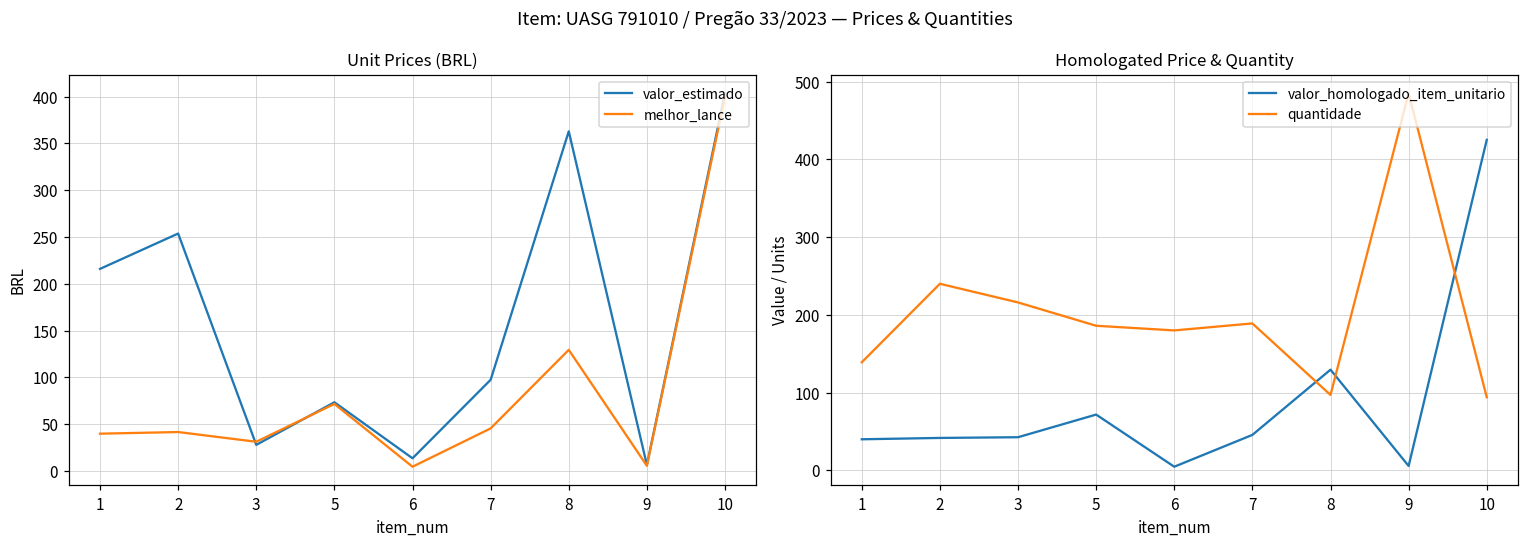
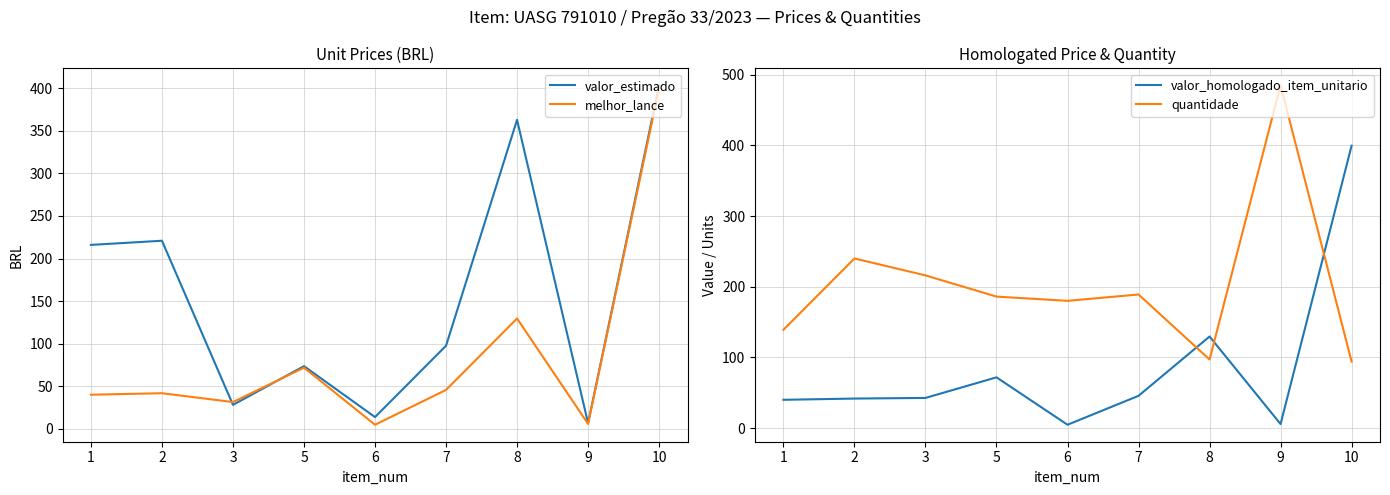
  {
    "Unit Prices (BRL)": {
      "valor_estimado": {
        "1": 220,
-       "2": 250,
+       "2": 220,
        "3": 30,
        "6": 10,
        "7": 100,
        "8": 360
      },
      "melhor_lance": {
        "1": 40,
        "2": 40,
        "3": 30,
        "6": 0,
        "7": 50,
        "8": 130
      }
    },
    "Homologated Price & Quantity": {
      "valor_homologado_item_unitario": {
        "1": 40,
        "2": 40,
        "3": 40,
        "5": 70,
        "6": 0,
        "7": 50,
        "8": 130,
        "9": 10,
-       "10": 430
+       "10": 400
      },
      "quantidade": {
        "1": 140,
        "2": 240,
        "3": 220,
        "5": 190,
        "6": 180,
        "7": 190,
        "8": 100,
        "10": 90
      }
    }
  }
